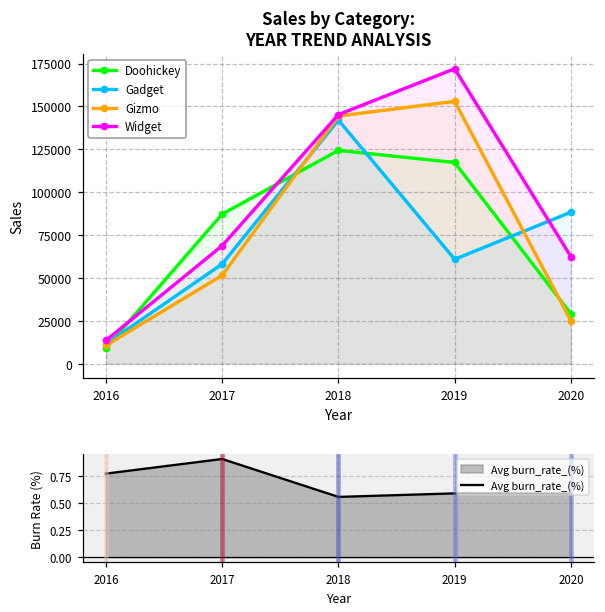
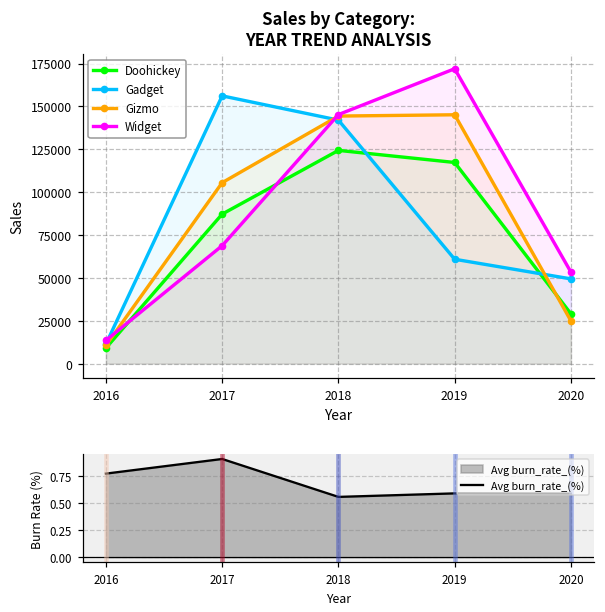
  {
    "Sales by Category: YEAR TREND ANALYSIS": {
      "Doohickey": {
        "2017": 87000,
        "2018": 124000,
        "2019": 117000,
        "2020": 29000
      },
      "Gadget": {
-       "2017": 58000,
+       "2017": 156000,
        "2018": 142000,
        "2019": 61000,
-       "2020": 88000
+       "2020": 49000
      },
      "Gizmo": {
-       "2017": 51000,
-       "2019": 153000,
+       "2017": 106000,
+       "2019": 145000,
        "2020": 25000
      },
      "Widget": {
        "2016": 14000,
        "2017": 69000,
        "2019": 172000,
-       "2020": 62000
+       "2020": 53000
      }
    }
  }
